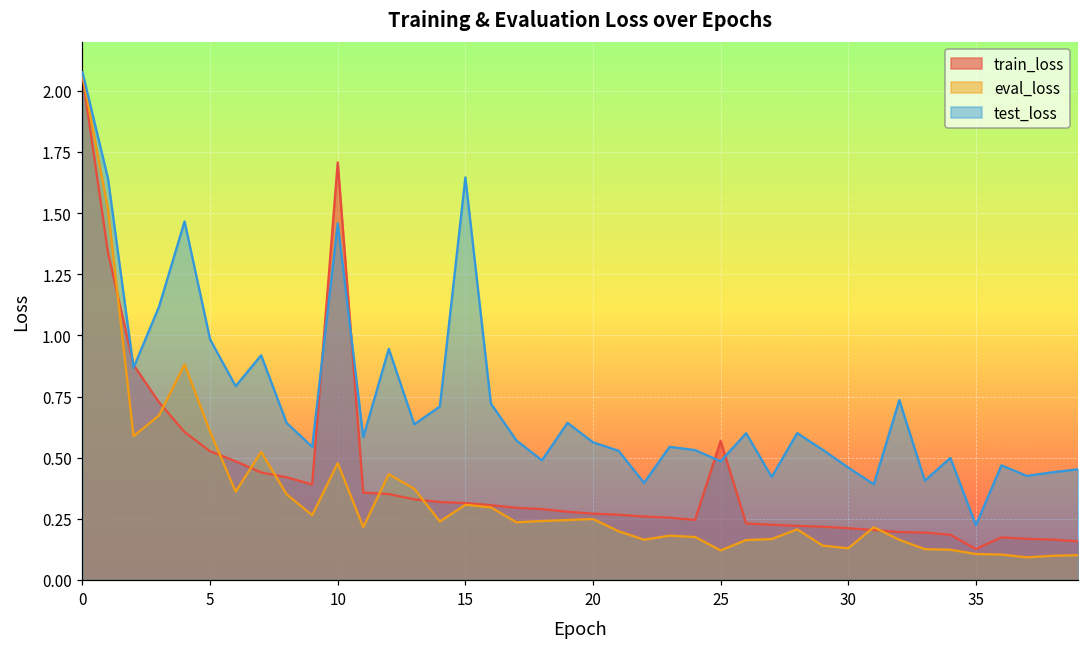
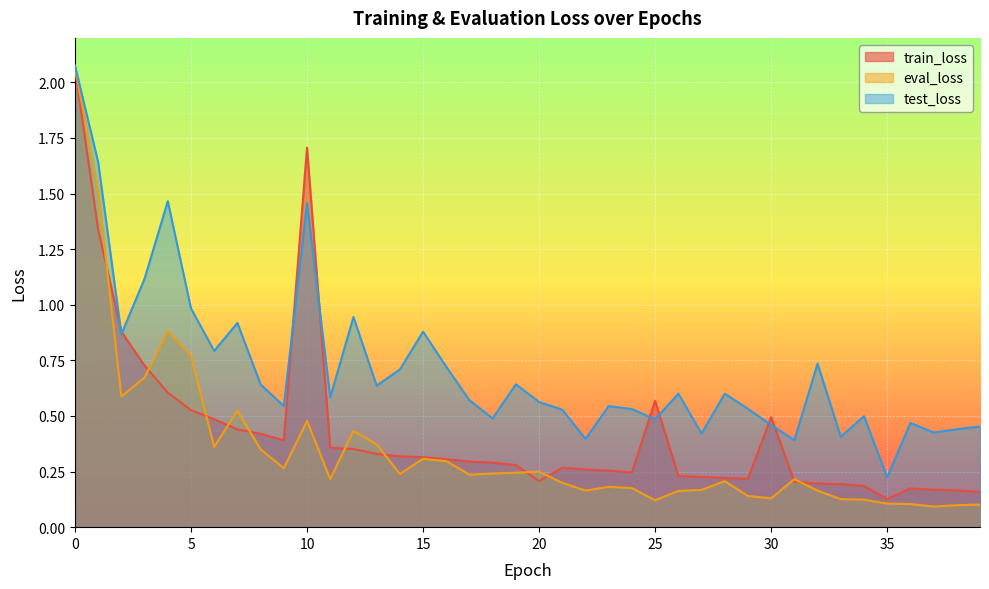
  {
    "train_loss": {
      "5": 0.53,
      "10": 1.71,
-     "20": 0.27,
+     "20": 0.21,
      "25": 0.57,
-     "30": 0.21,
+     "30": 0.49,
      "35": 0.13
    },
    "eval_loss": {
-     "5": 0.61,
+     "5": 0.77,
      "10": 0.48,
      "20": 0.25,
      "25": 0.12,
      "30": 0.13,
      "35": 0.11
    },
    "test_loss": {
      "5": 0.98,
      "10": 1.46,
-     "15": 1.65,
+     "15": 0.88,
      "20": 0.56,
      "25": 0.49,
      "30": 0.46,
      "35": 0.22
    }
  }
